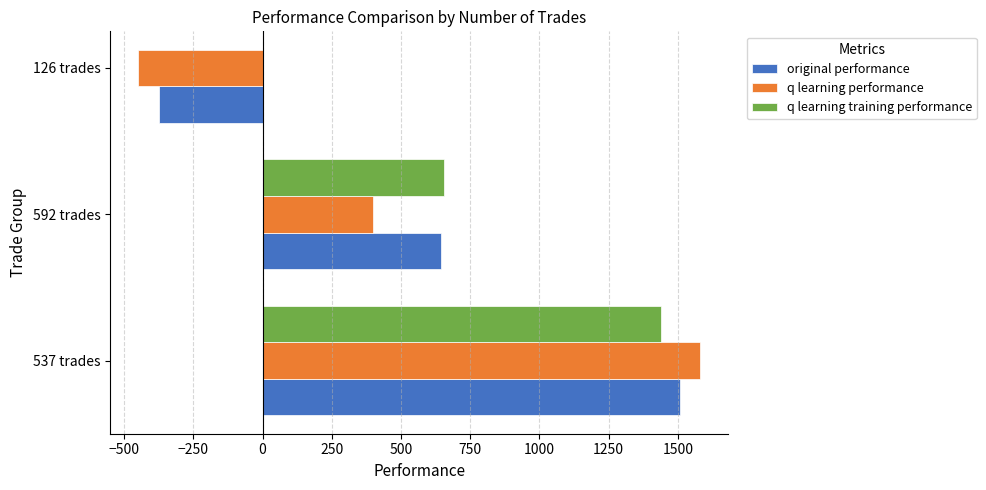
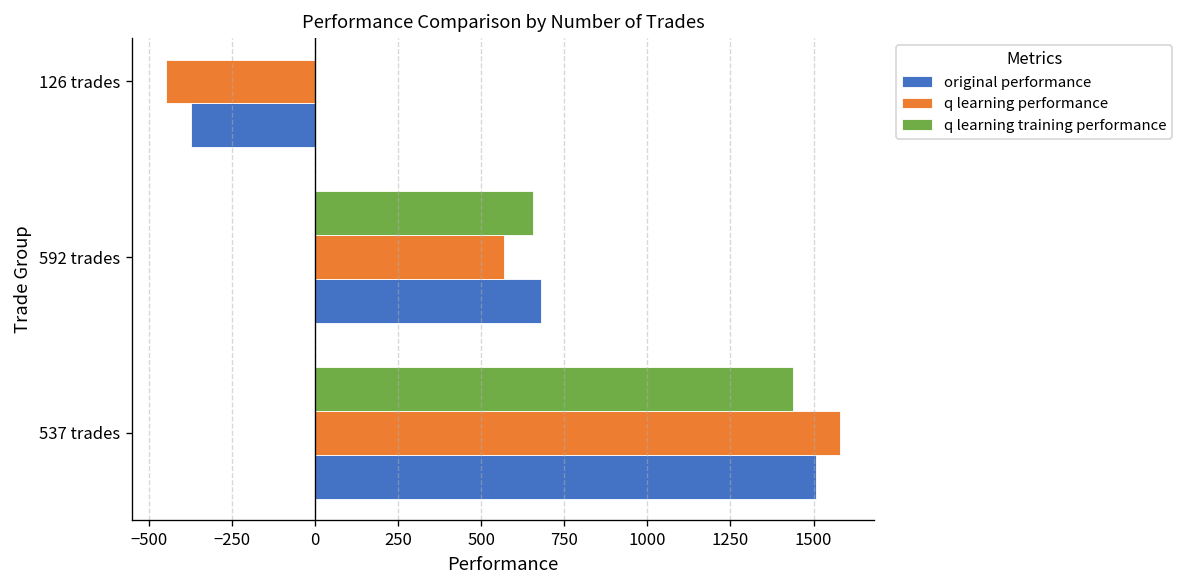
  {
    "original performance": {
      "126 trades": -370,
-     "592 trades": 650,
+     "592 trades": 680,
      "537 trades": 1510
    },
    "q learning performance": {
      "126 trades": -450,
-     "592 trades": 400,
+     "592 trades": 570,
      "537 trades": 1580
    }
  }
